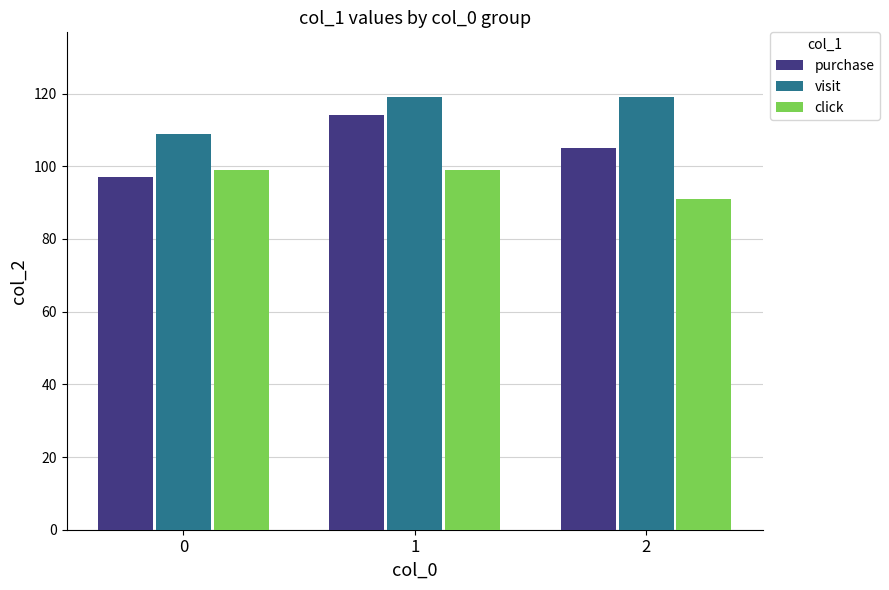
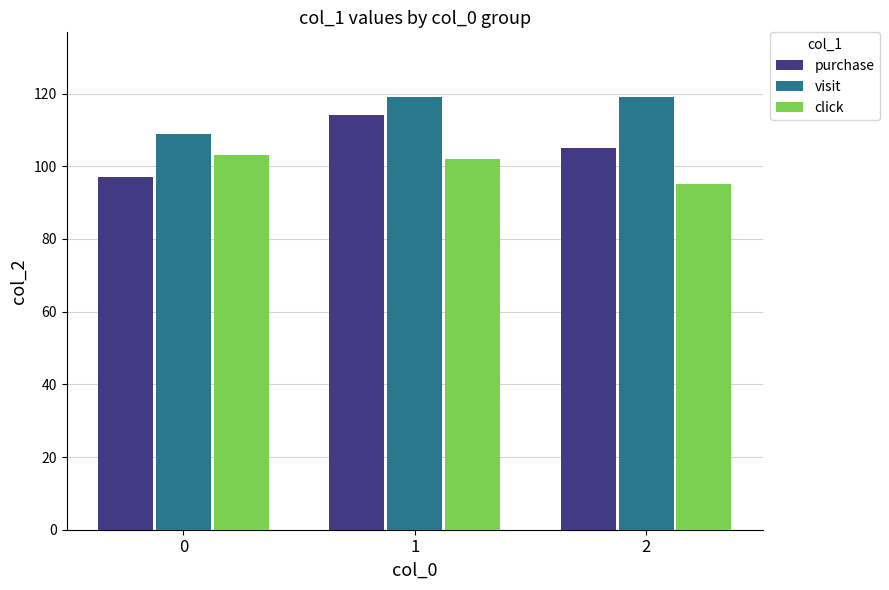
  {
    "purchase": {
      "0": 97,
      "1": 114,
      "2": 105
    },
    "visit": {
      "0": 109,
      "1": 119,
      "2": 119
    },
    "click": {
-     "0": 99,
-     "1": 99,
-     "2": 91
+     "0": 103,
+     "1": 102,
+     "2": 95
    }
  }
